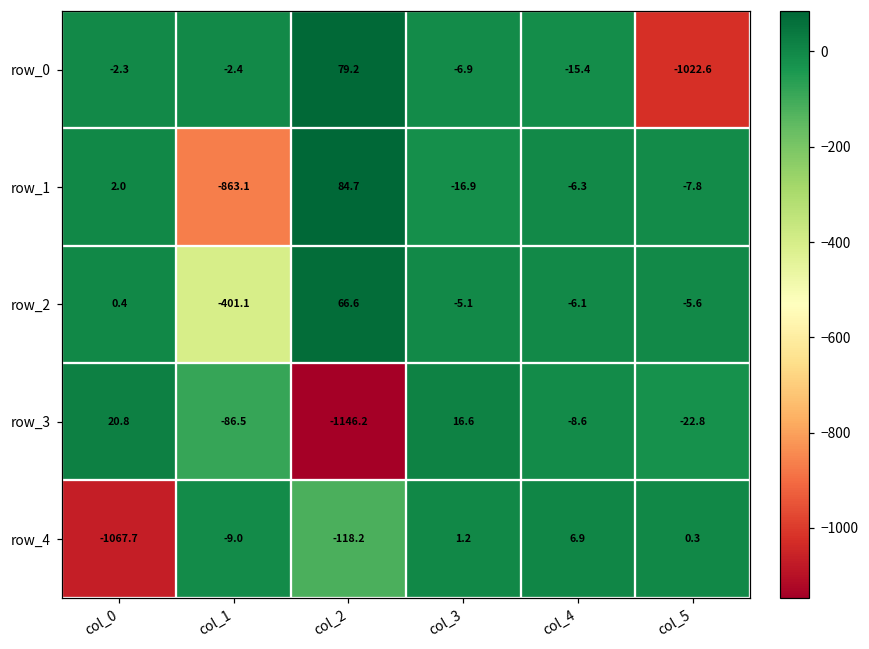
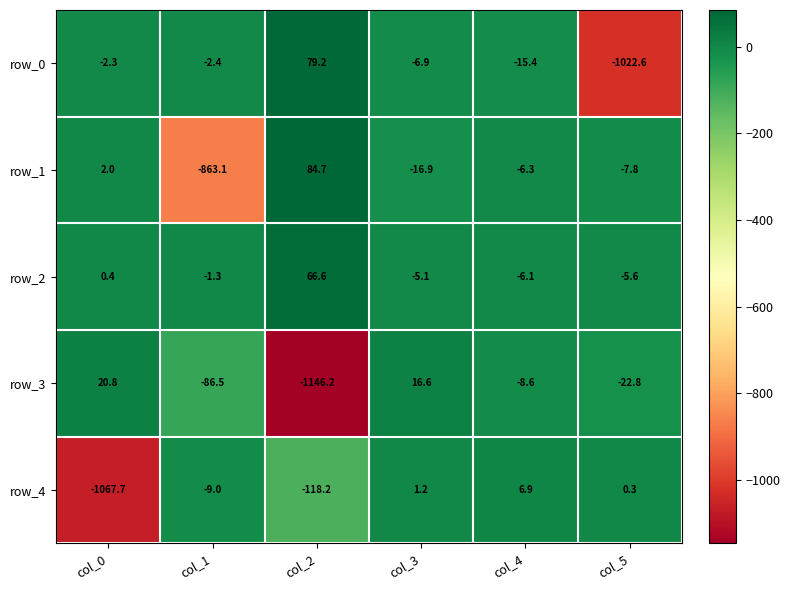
  {
    "row_0": {
      "col_0": -2.3,
      "col_1": -2.4,
      "col_2": 79.2,
      "col_3": -6.9,
      "col_4": -15.4,
      "col_5": -1022.6
    },
    "row_1": {
      "col_0": 2.0,
      "col_1": -863.1,
      "col_2": 84.7,
      "col_3": -16.9,
      "col_4": -6.3,
      "col_5": -7.8
    },
    "row_2": {
      "col_0": 0.4,
-     "col_1": -401.1,
+     "col_1": -1.3,
      "col_2": 66.6,
      "col_3": -5.1,
      "col_4": -6.1,
      "col_5": -5.6
    },
    "row_3": {
      "col_0": 20.8,
      "col_1": -86.5,
      "col_2": -1146.2,
      "col_3": 16.6,
      "col_4": -8.6,
      "col_5": -22.8
    },
    "row_4": {
      "col_0": -1067.7,
      "col_1": -9.0,
      "col_2": -118.2,
      "col_3": 1.2,
      "col_4": 6.9,
      "col_5": 0.3
    }
  }
